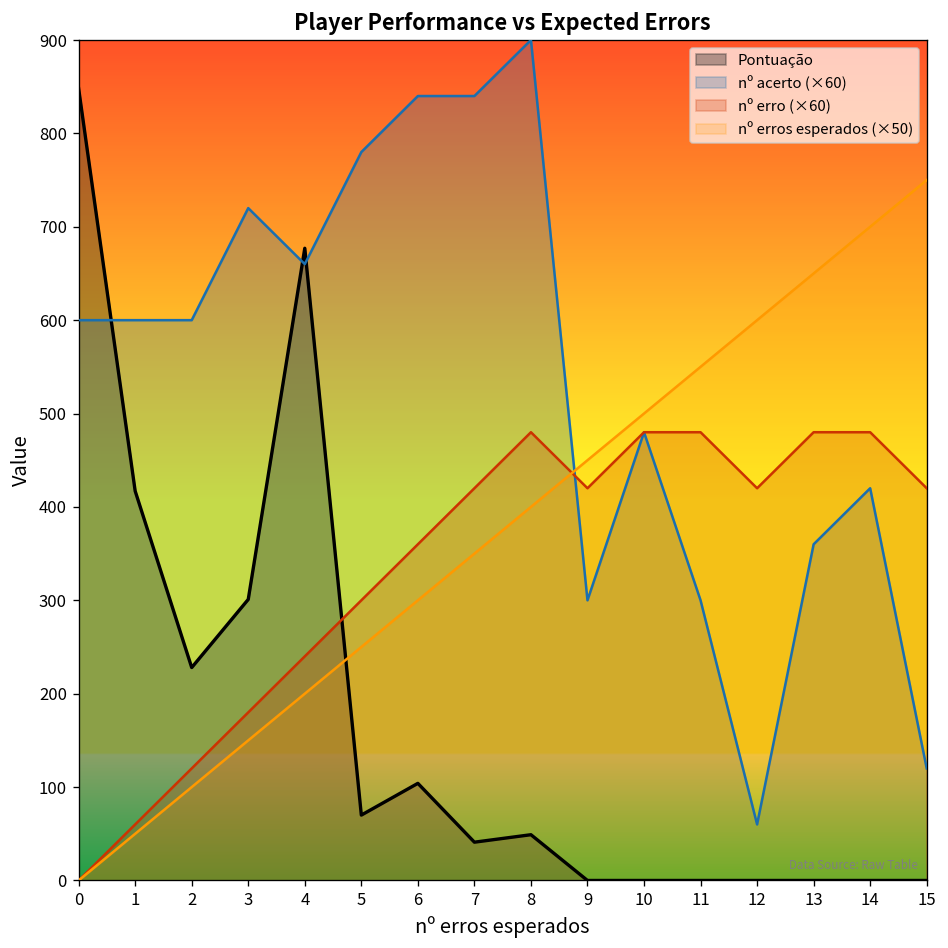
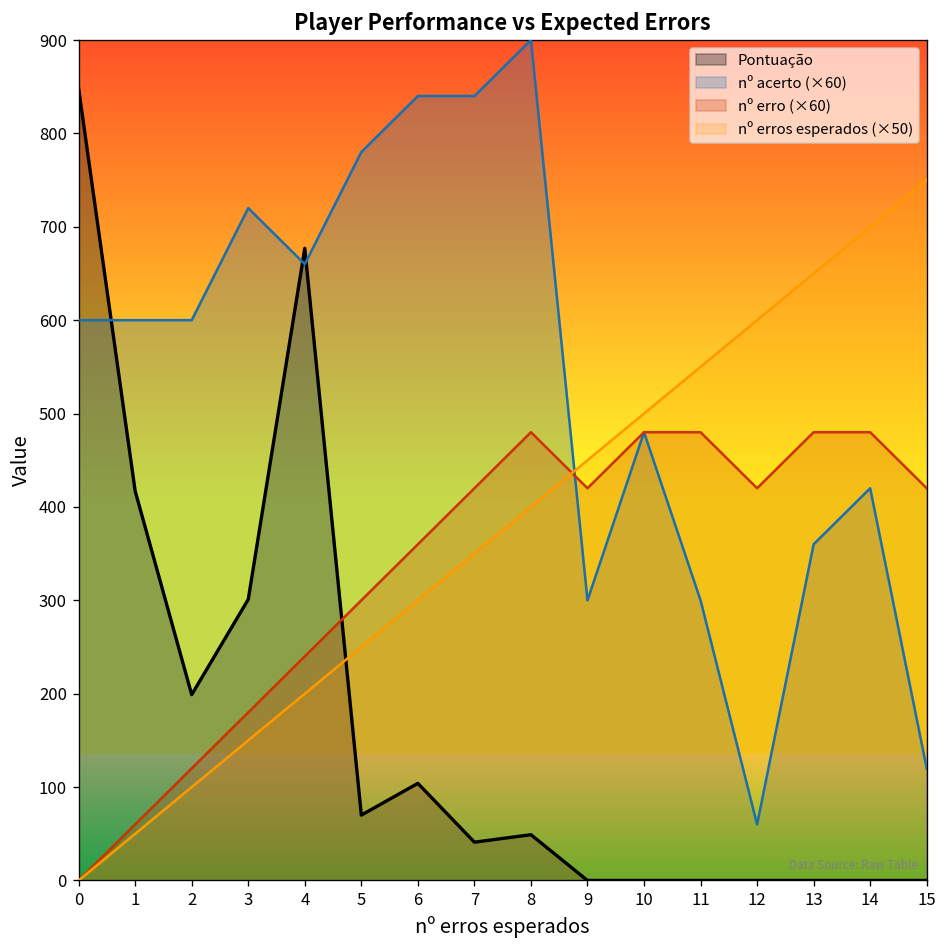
  {
    "Pontuação": {
      "0": 850,
      "1": 420,
-     "2": 230,
+     "2": 200,
      "3": 300,
      "4": 680,
      "5": 70,
      "6": 100,
      "7": 40,
      "8": 50,
      "9": 0,
      "10": 0,
      "11": 0,
      "12": 0,
      "13": 0,
      "14": 0,
      "15": 0
    },
    "nº acerto (×60)": {
      "0": 600,
      "1": 600,
      "2": 600,
      "3": 720,
      "4": 660,
      "5": 780,
      "6": 840,
      "7": 840,
      "8": 900,
      "9": 300,
      "11": 300,
      "12": 60,
      "13": 360,
      "14": 420,
      "15": 120
    }
  }
